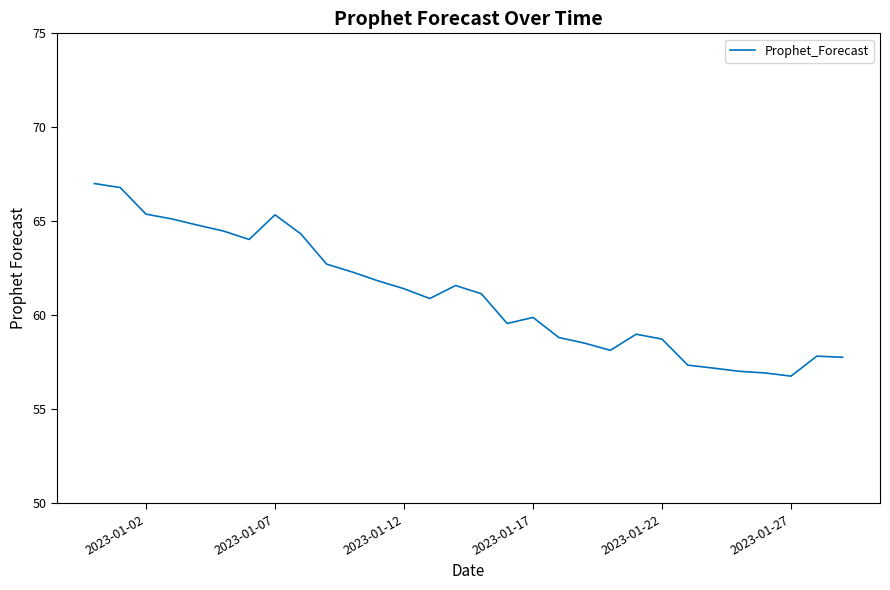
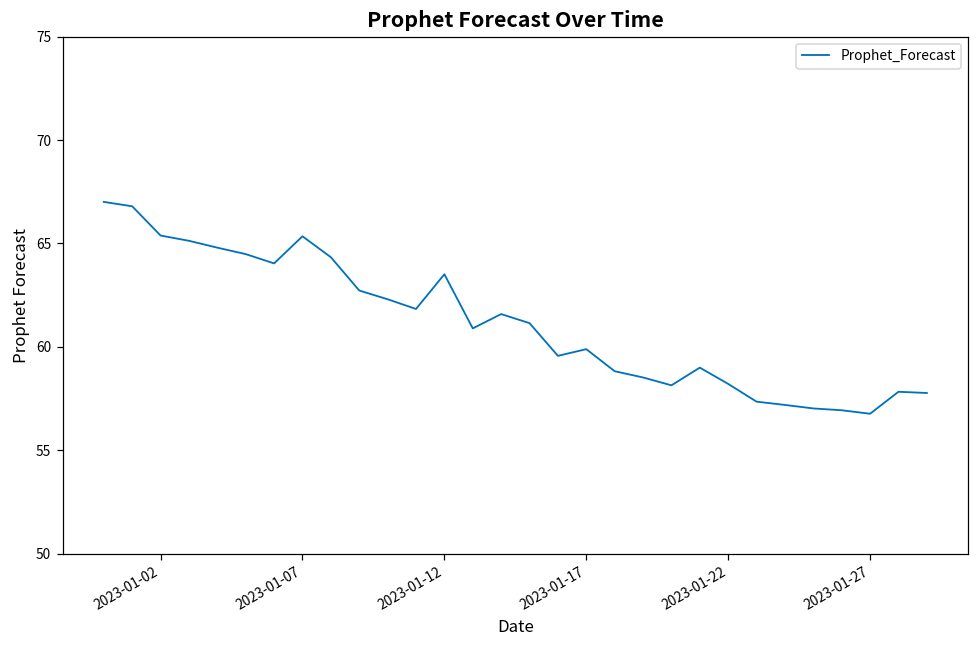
  {
    "2023-01-02": 65.4,
    "2023-01-07": 65.3,
-   "2023-01-12": 61.4,
+   "2023-01-12": 63.5,
    "2023-01-17": 59.9,
-   "2023-01-22": 58.7,
+   "2023-01-22": 58.2,
    "2023-01-27": 56.8
  }
